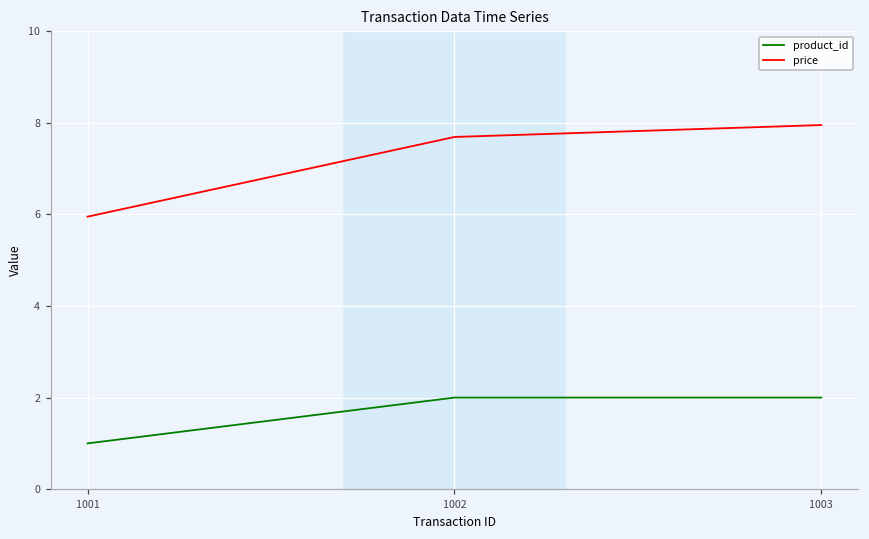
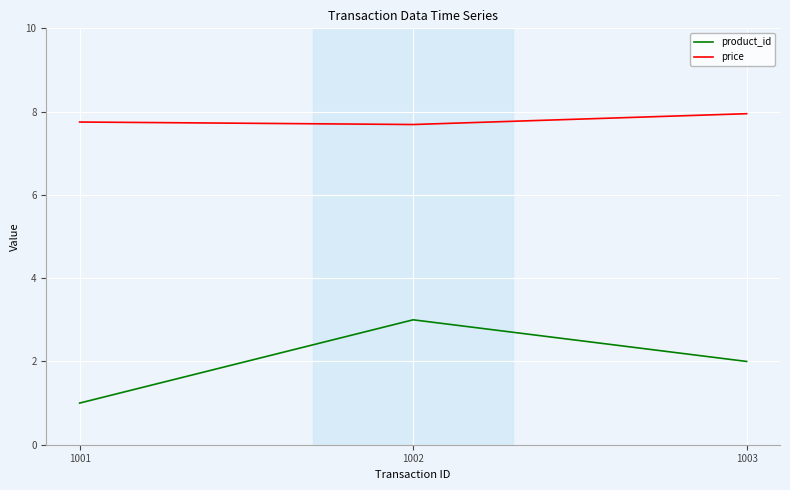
  {
    "product_id": {
      "1001": 1,
-     "1002": 2,
+     "1002": 3,
      "1003": 2
    },
    "price": {
-     "1001": 6.0,
+     "1001": 7.8,
      "1002": 7.7,
      "1003": 8.0
    }
  }
